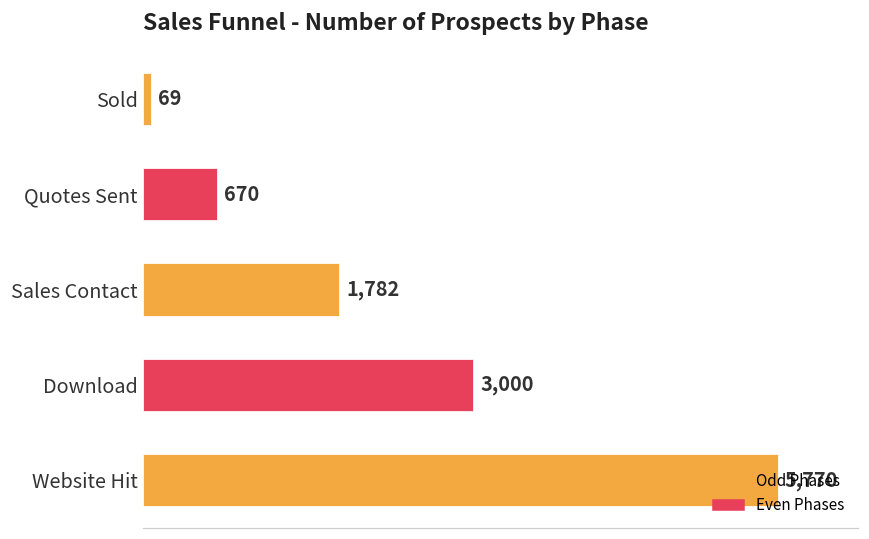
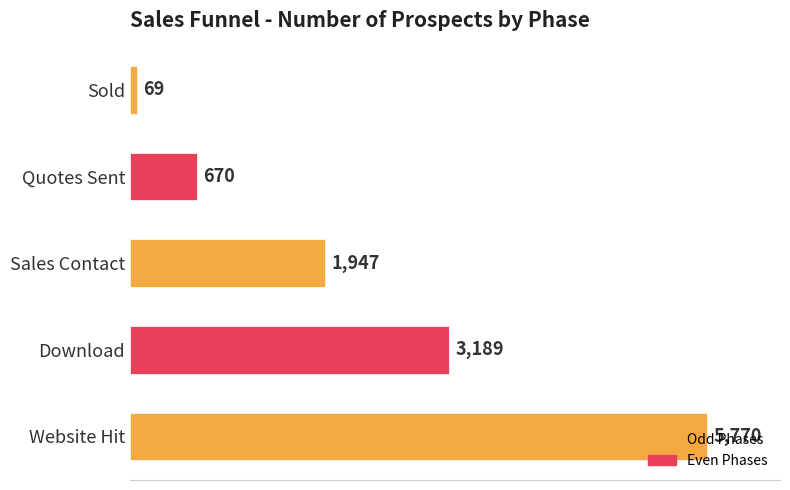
  {
    "Sold": "69",
    "Quotes Sent": "670",
-   "Sales Contact": "1,782",
-   "Download": "3,000",
+   "Sales Contact": "1,947",
+   "Download": "3,189",
    "Website Hit": "5,770"
  }
